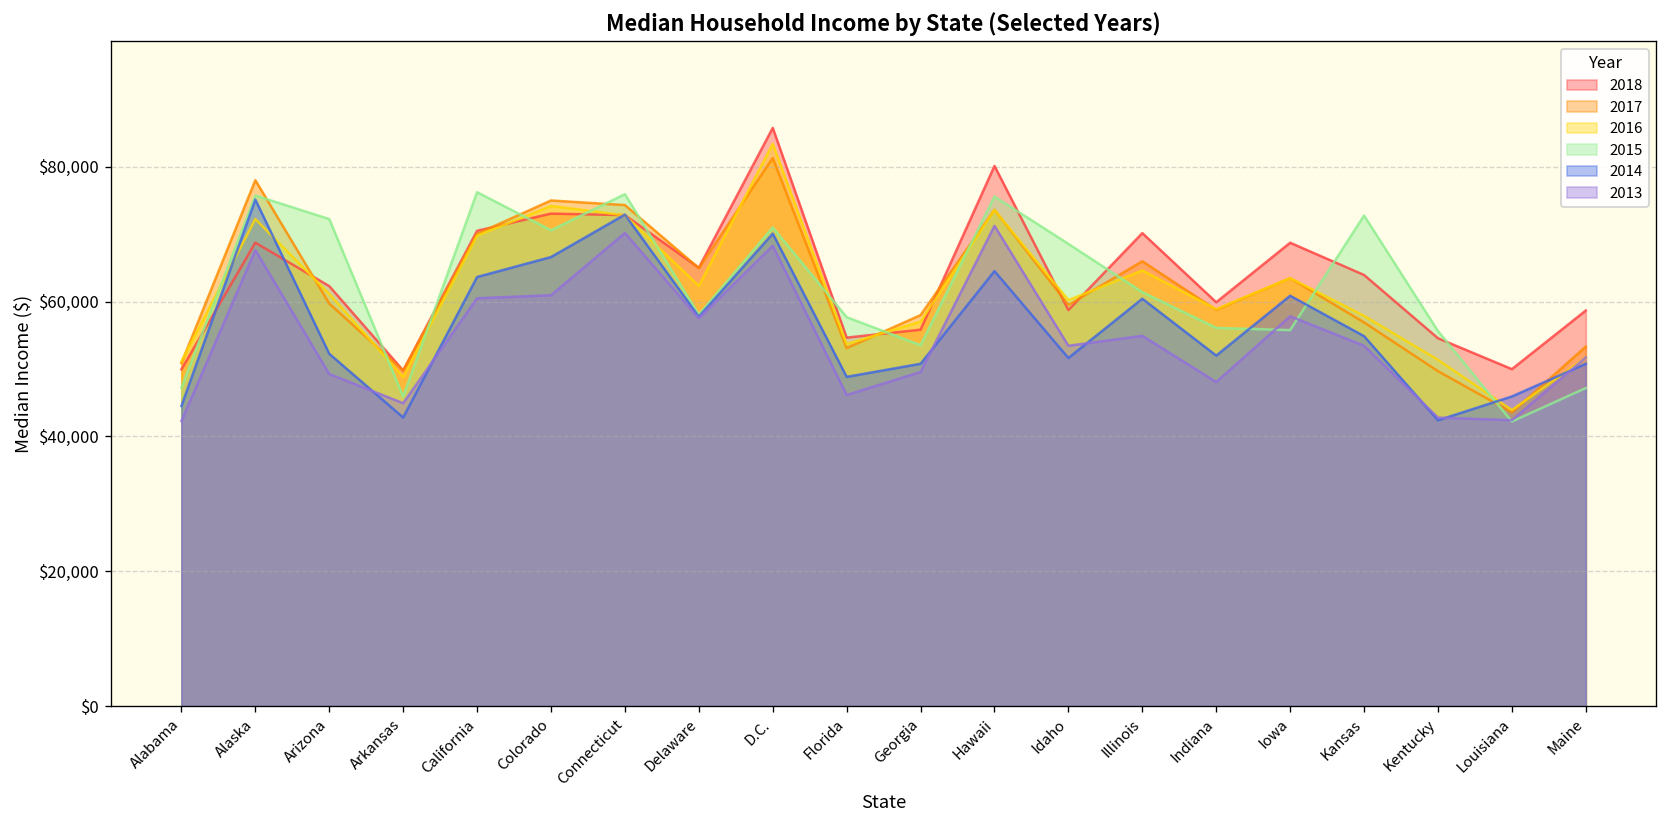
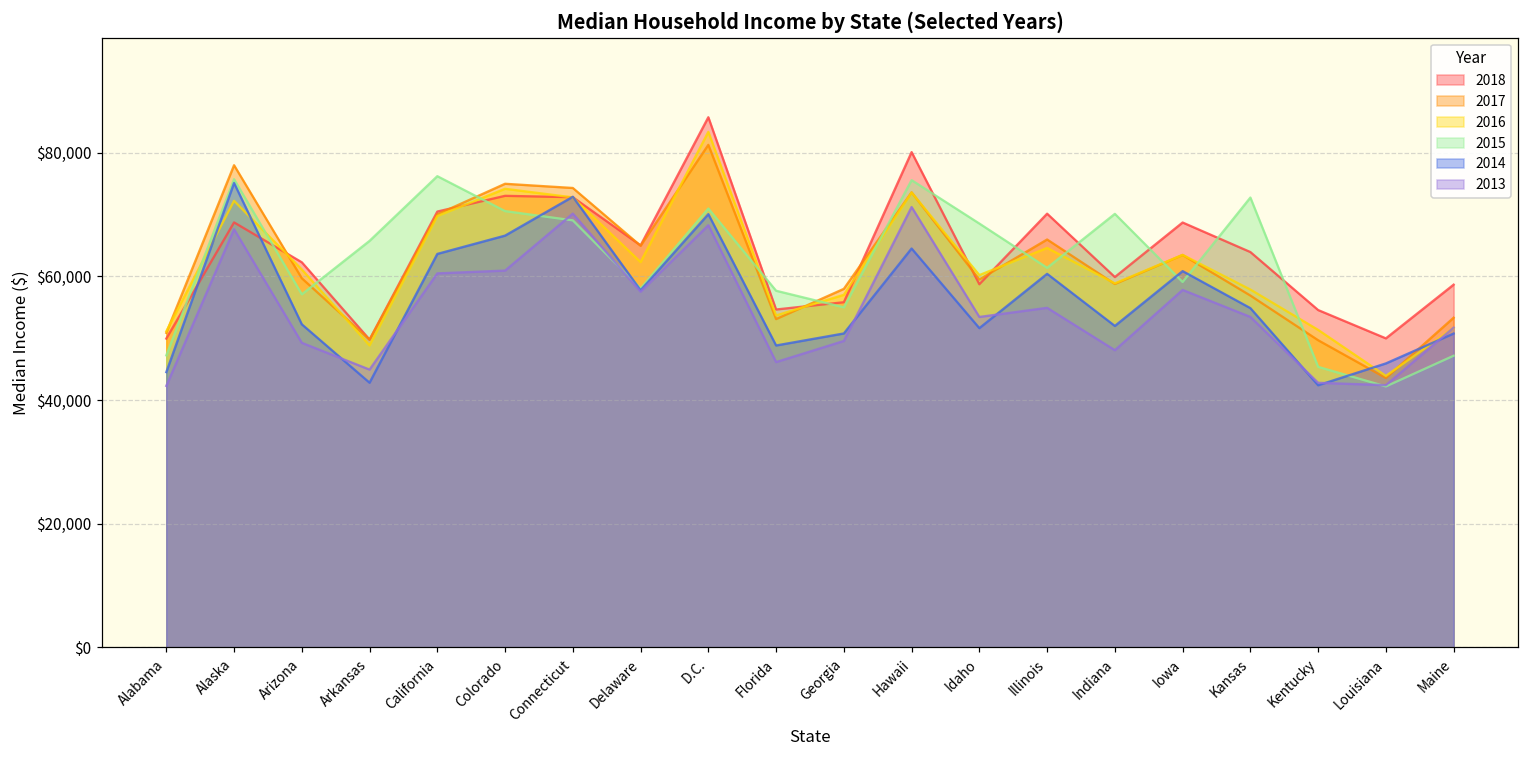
  {
    "2015": {
      "Alabama": "$47,000",
      "Alaska": "$76,000",
-     "Arizona": "$72,000",
-     "Arkansas": "$46,000",
+     "Arizona": "$57,000",
+     "Arkansas": "$66,000",
      "California": "$76,000",
      "Colorado": "$71,000",
-     "Connecticut": "$76,000",
+     "Connecticut": "$69,000",
      "D.C.": "$71,000",
      "Florida": "$58,000",
-     "Georgia": "$54,000",
+     "Georgia": "$55,000",
      "Hawaii": "$76,000",
      "Idaho": "$69,000",
      "Illinois": "$61,000",
-     "Indiana": "$56,000",
-     "Iowa": "$56,000",
+     "Indiana": "$70,000",
+     "Iowa": "$59,000",
      "Kansas": "$73,000",
-     "Kentucky": "$56,000",
+     "Kentucky": "$45,000",
      "Maine": "$47,000"
    }
  }
